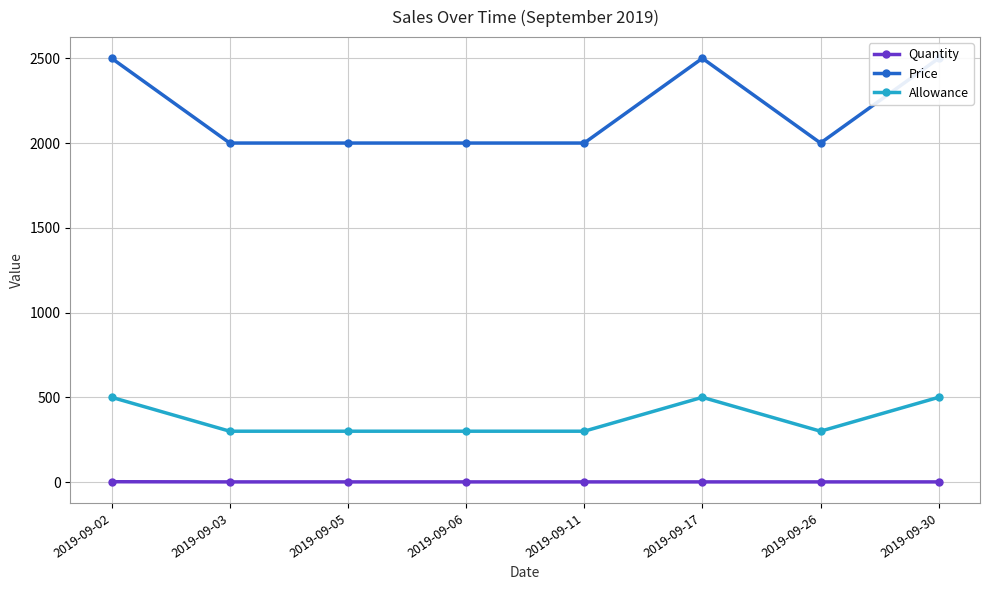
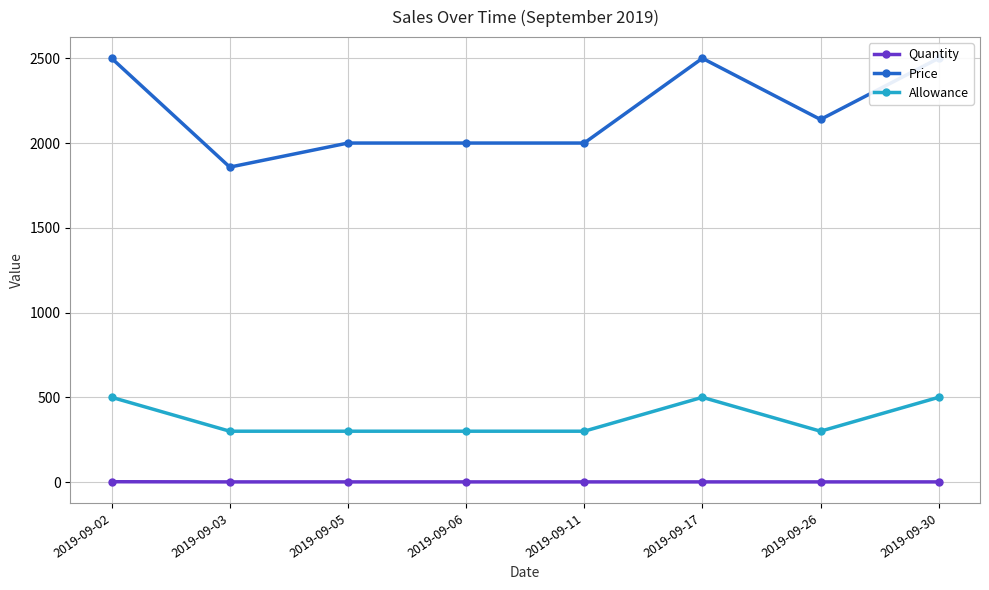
  {
    "Quantity": {
      "2019-09-02": 0,
      "2019-09-03": 0,
      "2019-09-05": 0,
      "2019-09-06": 0,
      "2019-09-11": 0,
      "2019-09-17": 0,
      "2019-09-26": 0,
      "2019-09-30": 0
    },
    "Price": {
      "2019-09-02": 2500,
-     "2019-09-03": 2000,
+     "2019-09-03": 1860,
      "2019-09-05": 2000,
      "2019-09-06": 2000,
      "2019-09-11": 2000,
      "2019-09-17": 2500,
-     "2019-09-26": 2000
+     "2019-09-26": 2140
    },
    "Allowance": {
      "2019-09-02": 500,
      "2019-09-03": 300,
      "2019-09-05": 300,
      "2019-09-06": 300,
      "2019-09-11": 300,
      "2019-09-17": 500,
      "2019-09-26": 300,
      "2019-09-30": 500
    }
  }
